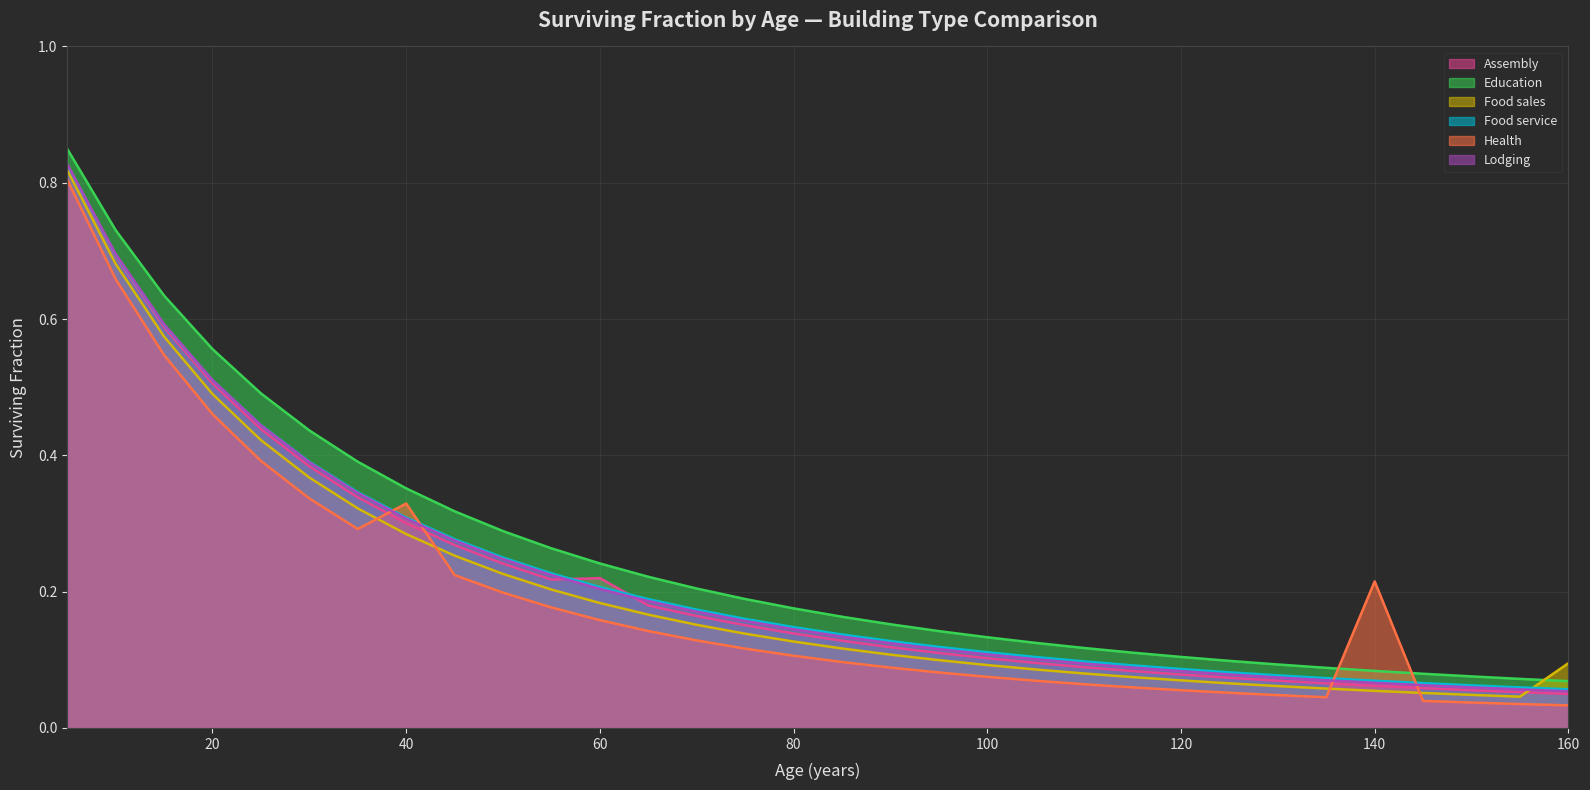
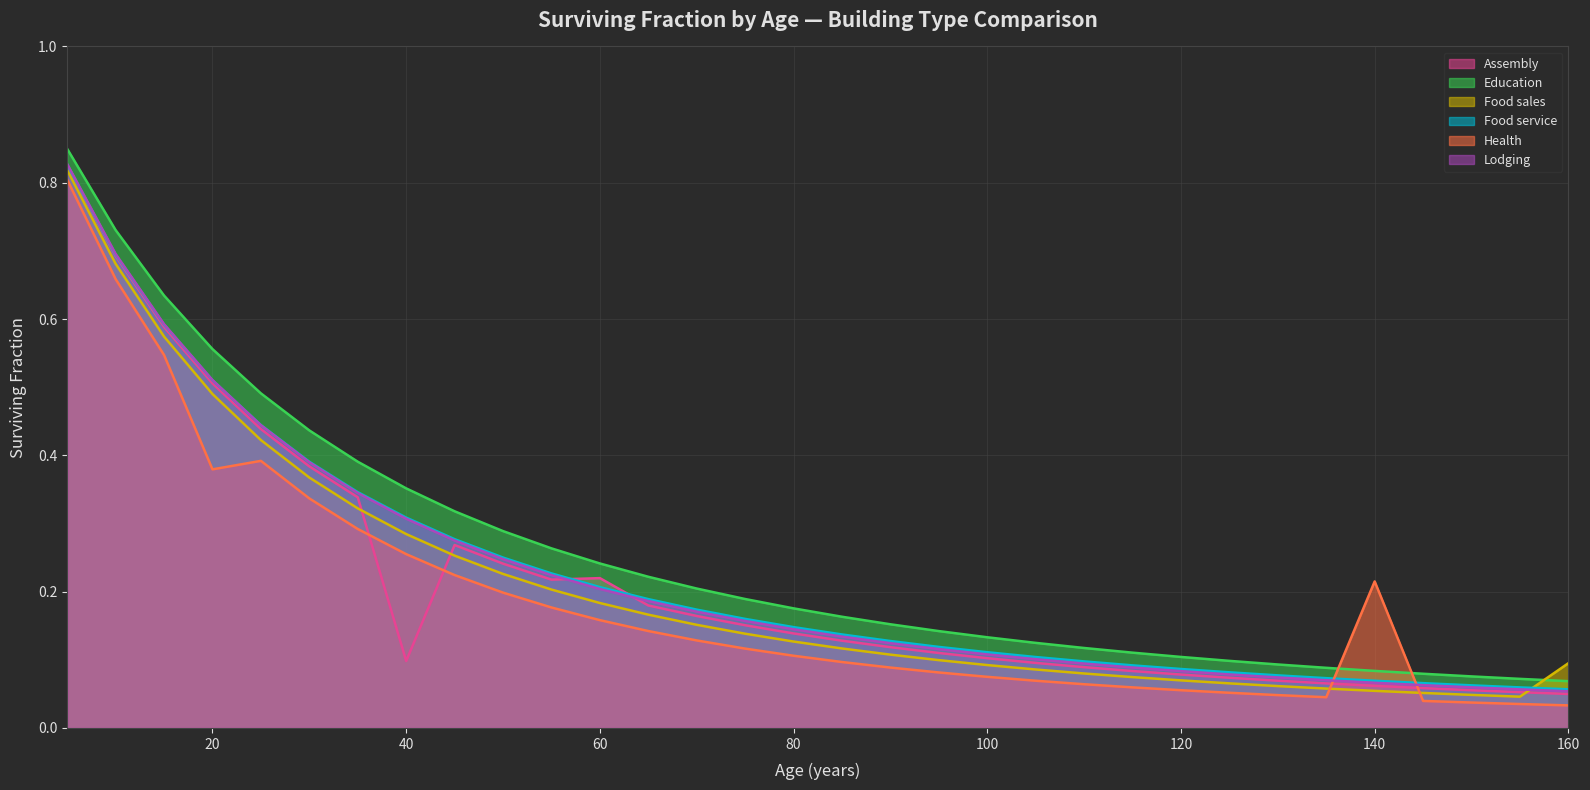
  {
    "Assembly": {
      "20": 0.51,
-     "40": 0.30,
+     "40": 0.10,
      "60": 0.22,
      "80": 0.14,
      "100": 0.10,
      "120": 0.08,
      "140": 0.06,
      "160": 0.05
    },
    "Education": {
      "20": 0.56,
      "40": 0.35,
      "60": 0.24,
      "80": 0.18,
      "100": 0.13,
      "120": 0.10,
      "140": 0.08,
      "160": 0.07
    },
    "Food sales": {
      "20": 0.49,
      "40": 0.28,
      "60": 0.18,
      "80": 0.13,
      "100": 0.09,
      "120": 0.07,
      "140": 0.05,
      "160": 0.10
    },
    "Health": {
-     "20": 0.46,
-     "40": 0.33,
+     "20": 0.38,
+     "40": 0.26,
      "60": 0.16,
      "80": 0.11,
      "100": 0.08,
      "120": 0.06,
      "140": 0.22,
      "160": 0.03
    }
  }
